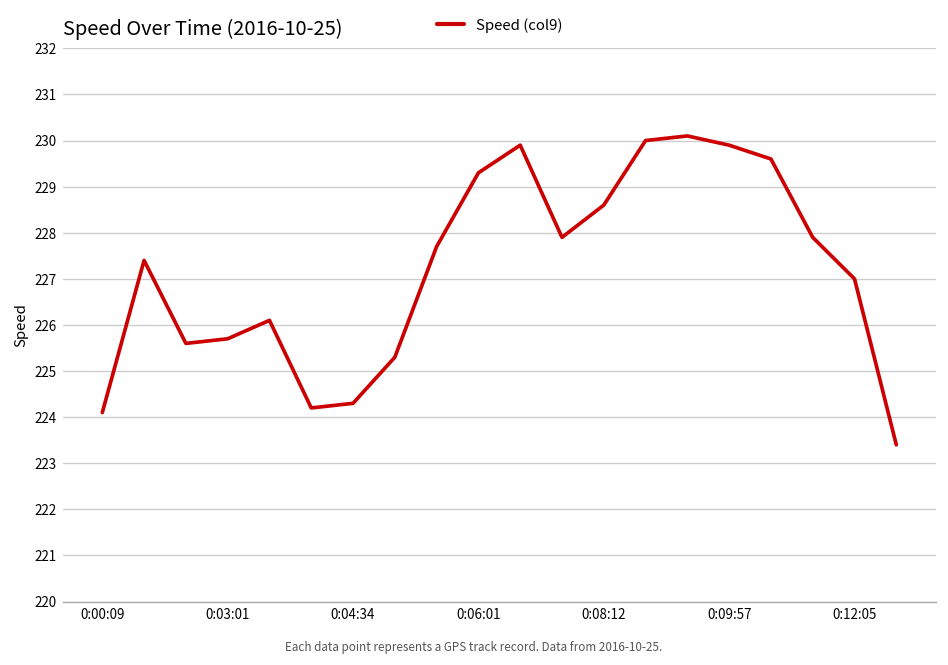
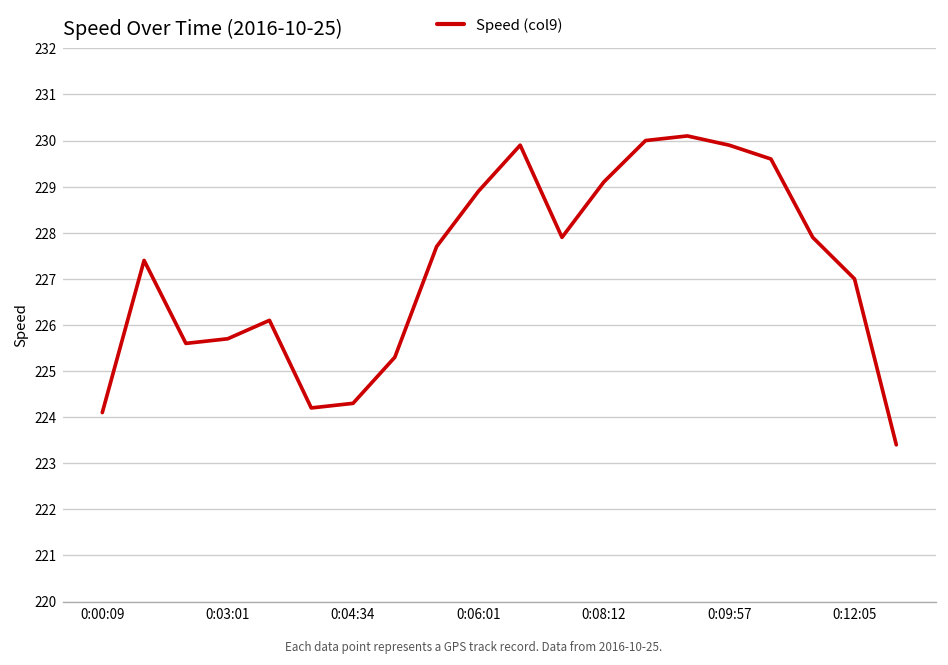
  {
    "0:00:09": 224.1,
    "0:03:01": 225.7,
    "0:04:34": 224.3,
-   "0:06:01": 229.3,
-   "0:08:12": 228.6,
+   "0:06:01": 228.9,
+   "0:08:12": 229.1,
    "0:09:57": 229.9,
    "0:12:05": 227.0
  }
